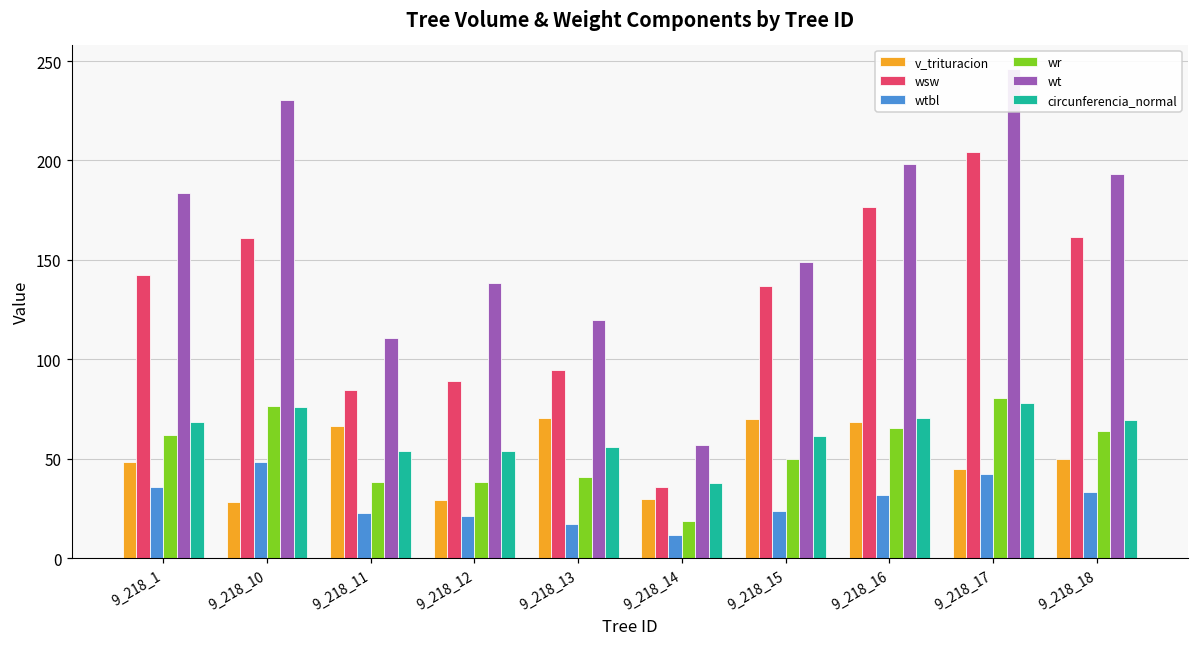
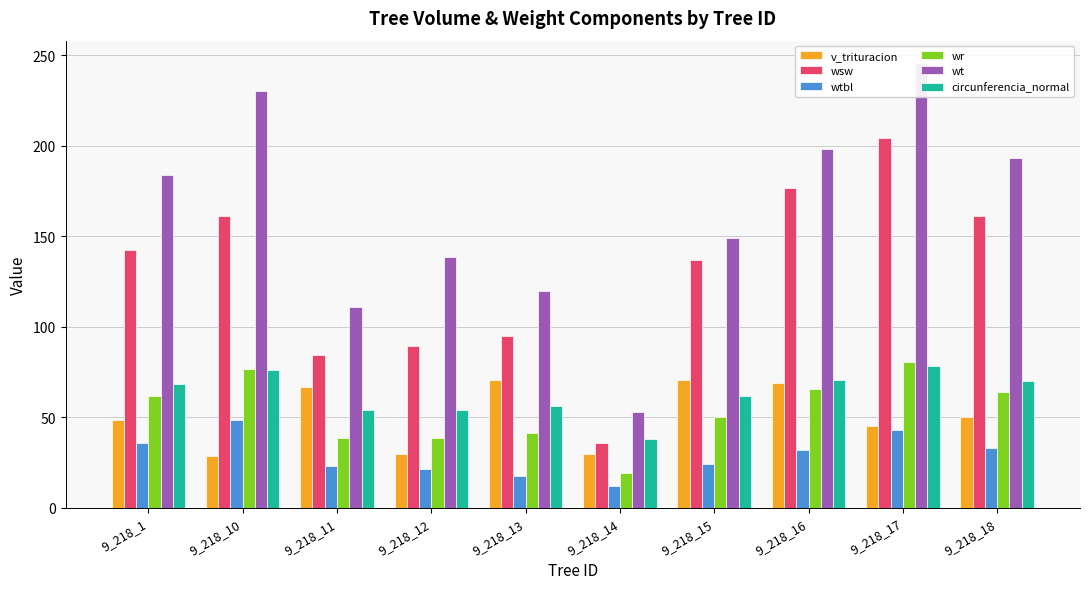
  {
    "v_trituracion": {
      "9_218_1": 48,
      "9_218_10": 28,
      "9_218_11": 67,
      "9_218_12": 30,
      "9_218_13": 71,
      "9_218_14": 30,
      "9_218_15": 70,
      "9_218_16": 69,
      "9_218_17": 45,
      "9_218_18": 50
    },
    "wsw": {
      "9_218_1": 142,
      "9_218_10": 161,
      "9_218_11": 84,
      "9_218_12": 89,
      "9_218_13": 95,
      "9_218_14": 36,
      "9_218_15": 137,
      "9_218_16": 177,
      "9_218_17": 204,
      "9_218_18": 161
    },
    "wtbl": {
      "9_218_1": 36,
      "9_218_10": 48,
      "9_218_11": 23,
      "9_218_12": 21,
      "9_218_13": 18,
      "9_218_14": 12,
      "9_218_15": 24,
      "9_218_16": 32,
      "9_218_17": 43,
      "9_218_18": 33
    },
    "wr": {
      "9_218_1": 62,
      "9_218_10": 77,
      "9_218_11": 38,
      "9_218_12": 39,
      "9_218_13": 41,
      "9_218_14": 19,
      "9_218_15": 50,
      "9_218_16": 65,
      "9_218_17": 81,
      "9_218_18": 64
    },
    "wt": {
      "9_218_1": 184,
      "9_218_10": 230,
      "9_218_11": 111,
      "9_218_12": 138,
      "9_218_13": 120,
-     "9_218_14": 57,
+     "9_218_14": 53,
      "9_218_15": 149,
      "9_218_16": 198,
      "9_218_18": 193
    },
    "circunferencia_normal": {
      "9_218_1": 68,
      "9_218_10": 76,
      "9_218_11": 54,
      "9_218_12": 54,
      "9_218_13": 56,
      "9_218_14": 38,
      "9_218_15": 61,
      "9_218_16": 70,
      "9_218_17": 78,
      "9_218_18": 70
    }
  }
